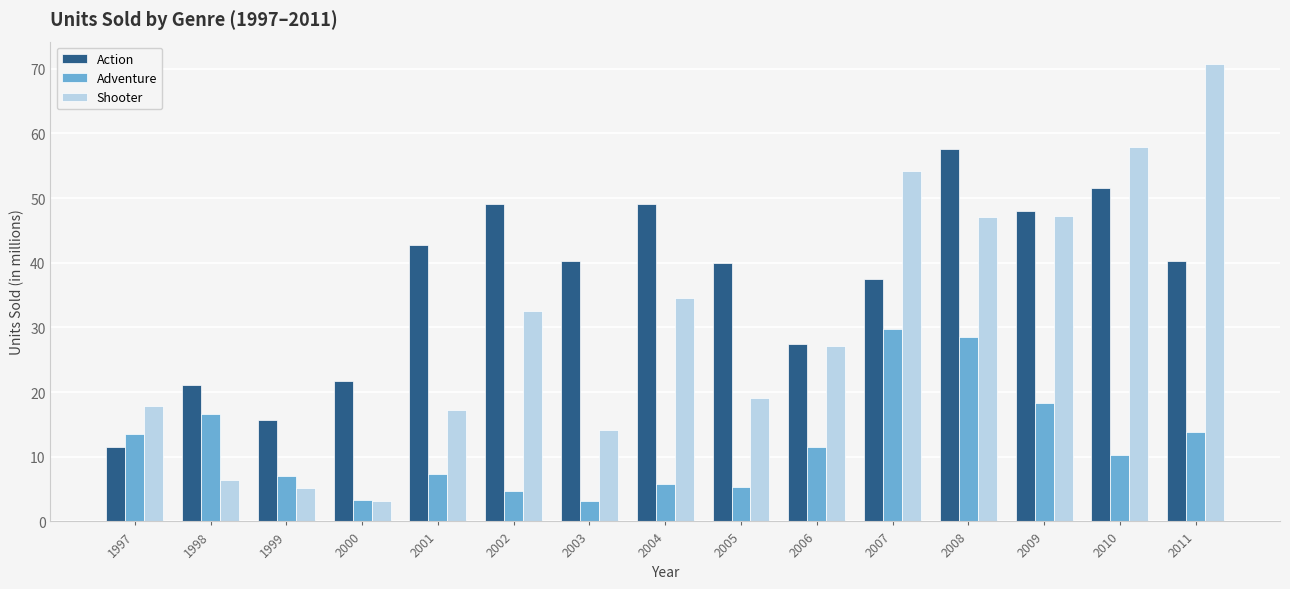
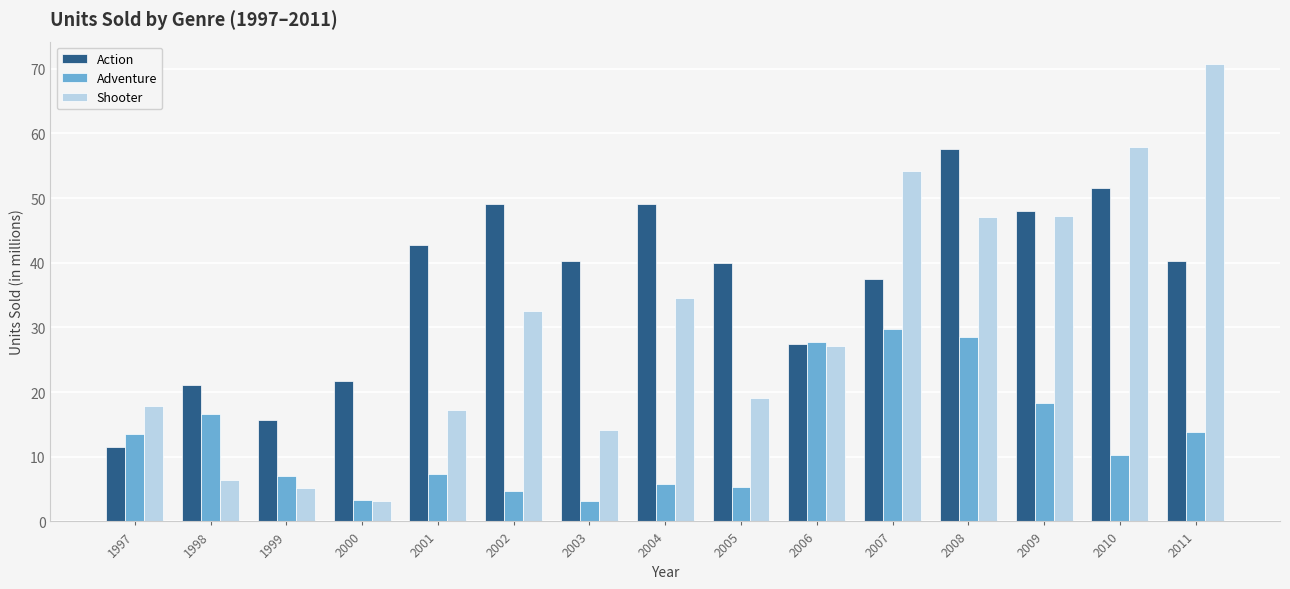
  {
    "Action": {
      "1997": 12,
      "1998": 21,
      "1999": 16,
      "2000": 22,
      "2001": 43,
      "2002": 49,
      "2003": 40,
      "2004": 49,
      "2005": 40,
      "2006": 27,
      "2007": 37,
      "2008": 58,
      "2009": 48,
      "2010": 52,
      "2011": 40
    },
    "Adventure": {
      "1997": 14,
      "1998": 17,
      "1999": 7,
      "2000": 3,
      "2001": 7,
      "2002": 5,
      "2003": 3,
      "2004": 6,
      "2005": 5,
-     "2006": 12,
+     "2006": 28,
      "2007": 30,
      "2008": 29,
      "2009": 18,
      "2010": 10,
      "2011": 14
    },
    "Shooter": {
      "1997": 18,
      "1998": 6,
      "1999": 5,
      "2000": 3,
      "2001": 17,
      "2002": 32,
      "2003": 14,
      "2004": 35,
      "2005": 19,
      "2006": 27,
      "2007": 54,
      "2008": 47,
      "2009": 47,
      "2010": 58,
      "2011": 71
    }
  }
